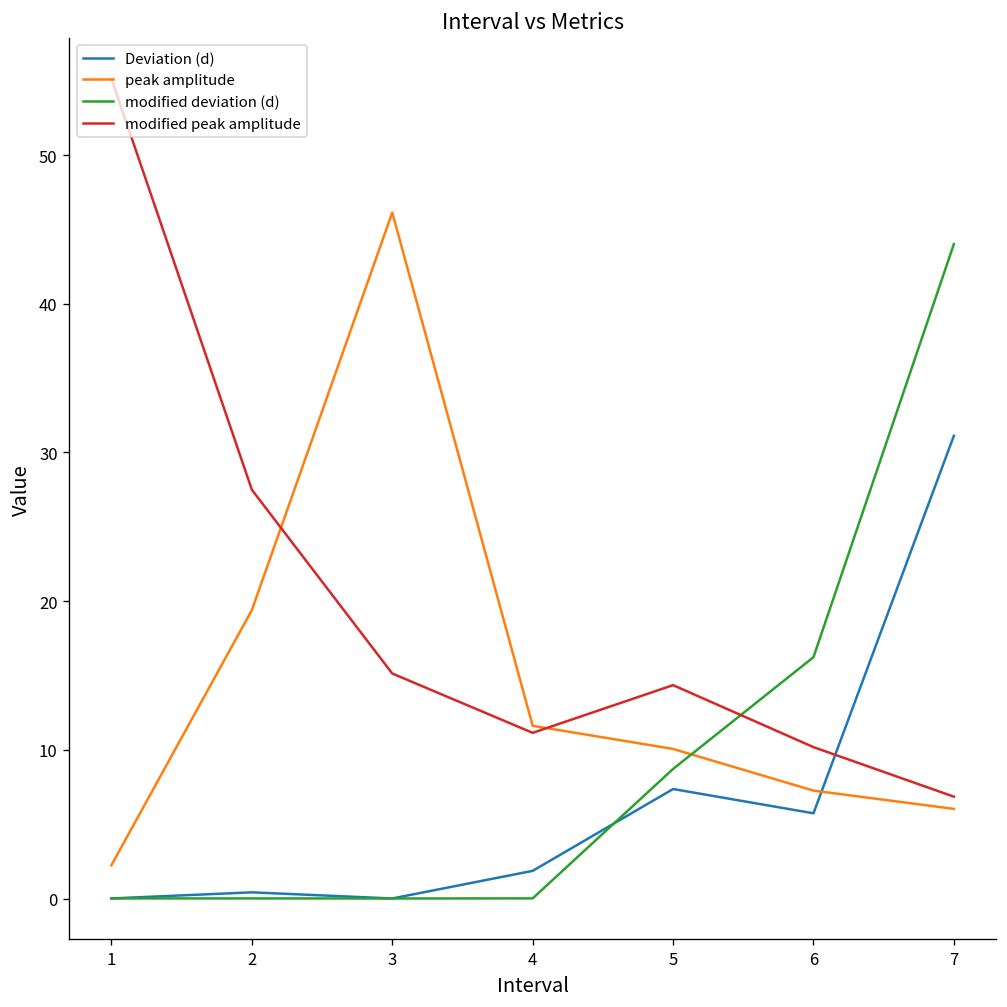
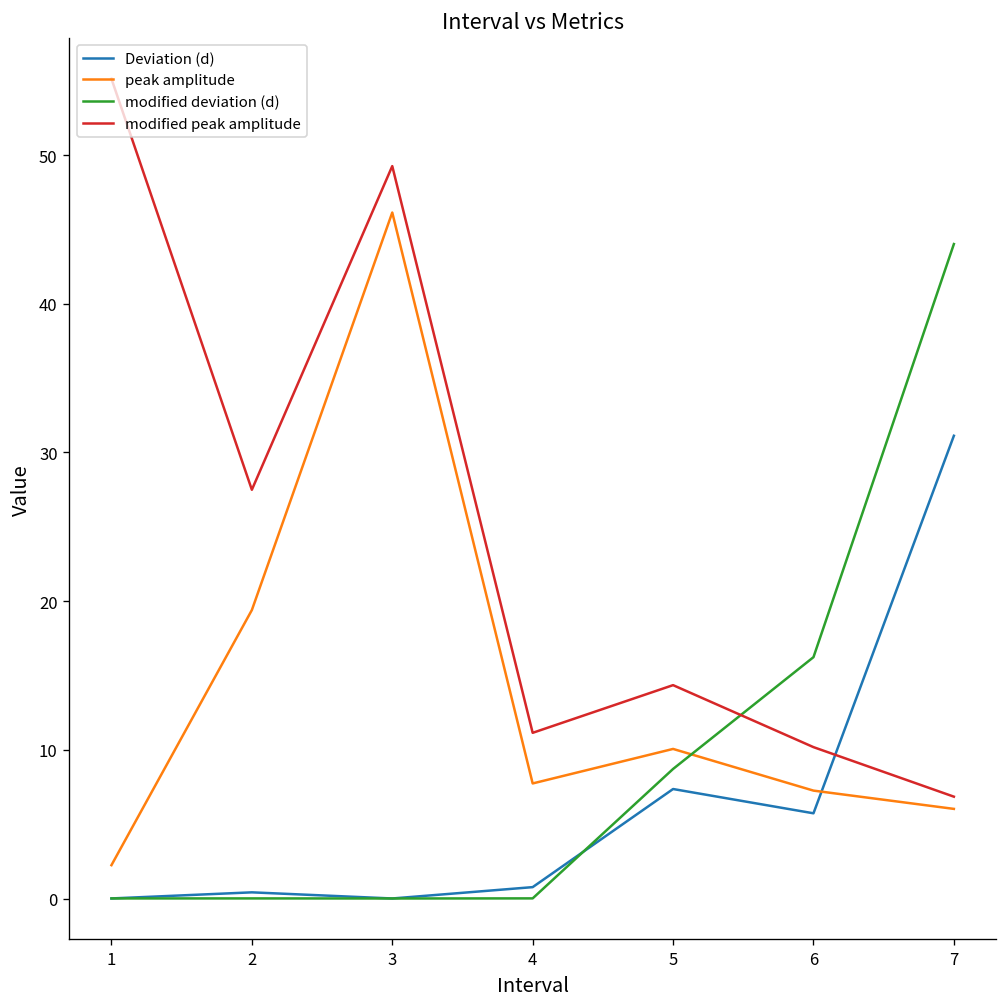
  {
    "Deviation (d)": {
      "2": 0.4,
-     "4": 1.9,
+     "4": 0.8,
      "5": 7.4,
      "6": 5.7,
      "7": 31.1
    },
    "peak amplitude": {
      "1": 2.2,
      "2": 19.4,
      "3": 46.1,
-     "4": 11.6,
+     "4": 7.7,
      "5": 10.1,
      "6": 7.3,
      "7": 6.0
    },
    "modified deviation (d)": {
      "2": 0.0,
      "4": 0.0,
      "5": 8.7,
      "6": 16.2,
      "7": 44.0
    },
    "modified peak amplitude": {
      "2": 27.5,
-     "3": 15.1,
+     "3": 49.3,
      "4": 11.1,
      "5": 14.4,
      "6": 10.2,
      "7": 6.9
    }
  }
